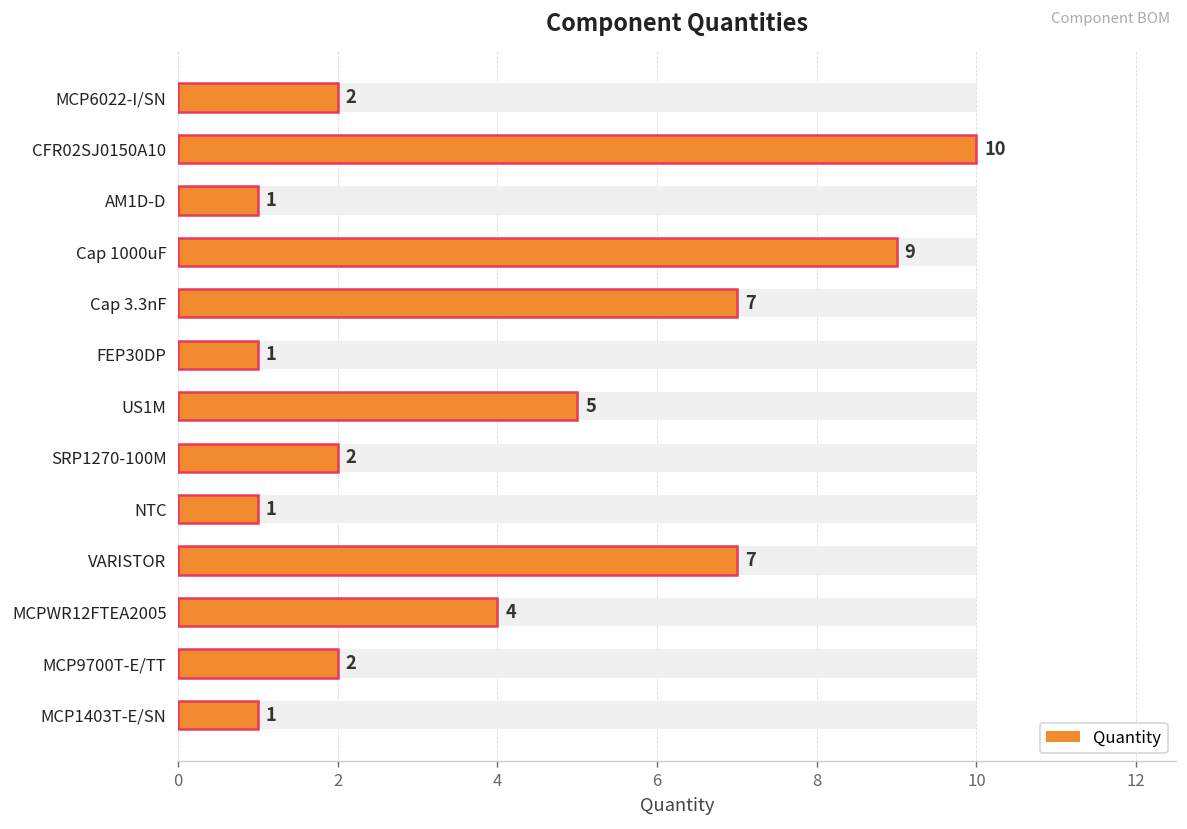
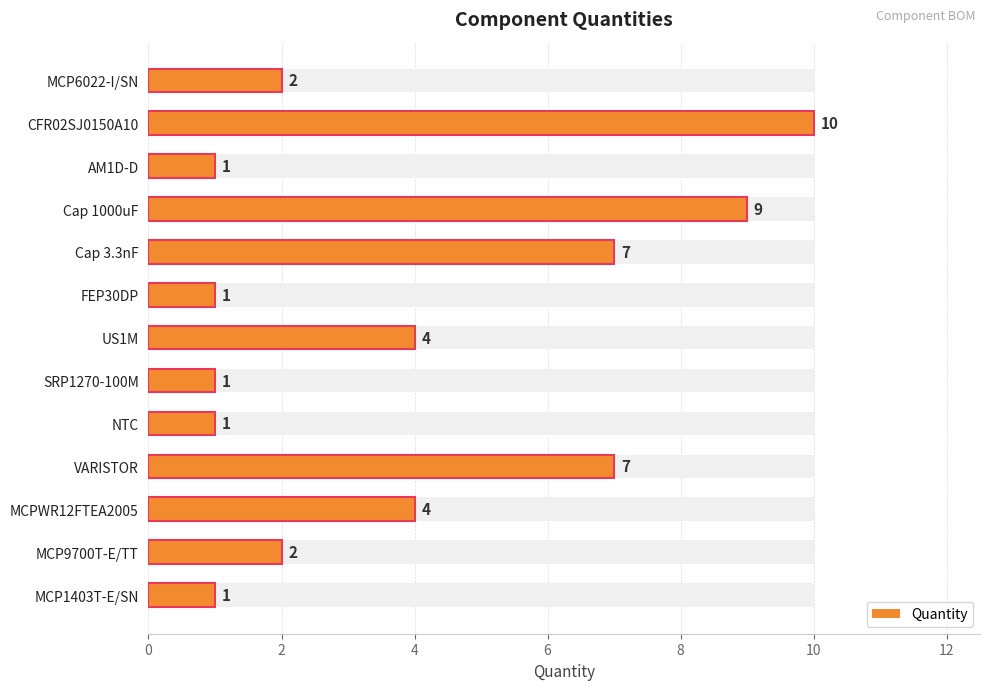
  {
    "Quantity": {
      "CFR02SJ0150A10": 10,
-     "US1M": 5,
-     "SRP1270-100M": 2
+     "US1M": 4,
+     "SRP1270-100M": 1
    }
  }
